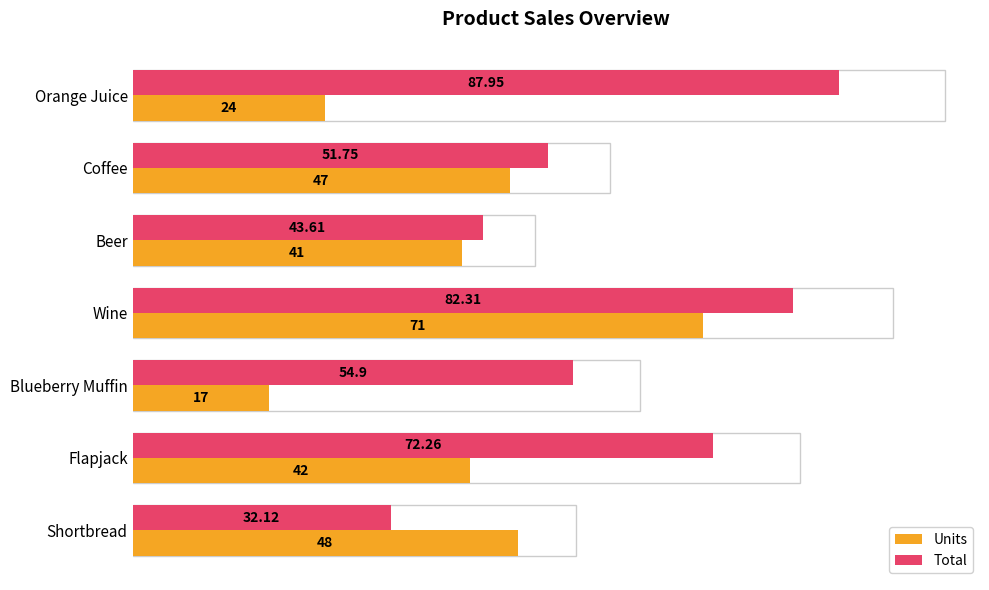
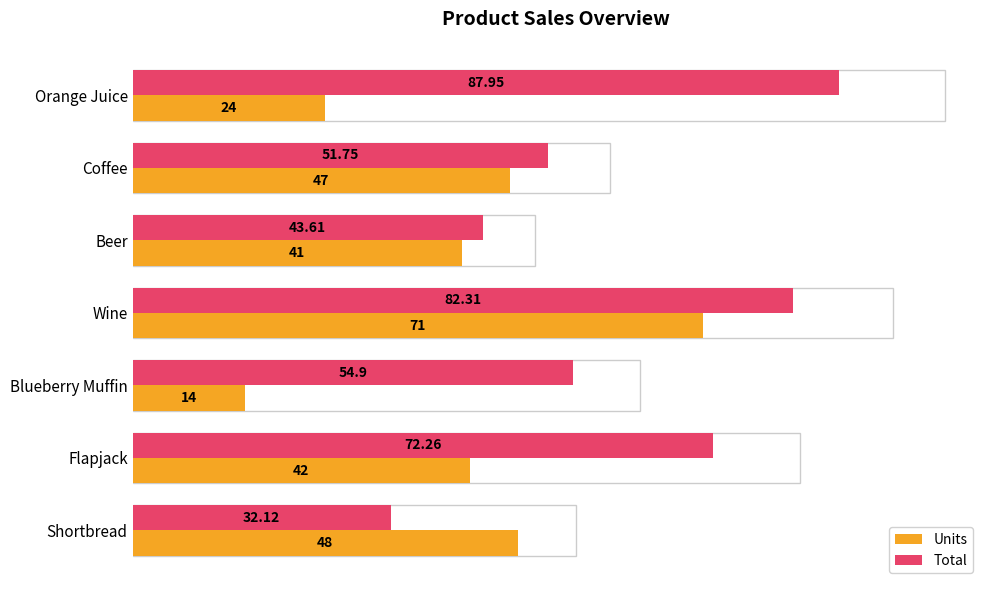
  {
    "Units": {
      "Orange Juice": 24,
      "Coffee": 47,
      "Beer": 41,
      "Wine": 71,
-     "Blueberry Muffin": 17,
+     "Blueberry Muffin": 14,
      "Flapjack": 42,
      "Shortbread": 48
    },
    "Total": {
      "Orange Juice": 87.95,
      "Coffee": 51.75,
      "Beer": 43.61,
      "Wine": 82.31,
      "Blueberry Muffin": 54.9,
      "Flapjack": 72.26,
      "Shortbread": 32.12
    }
  }
